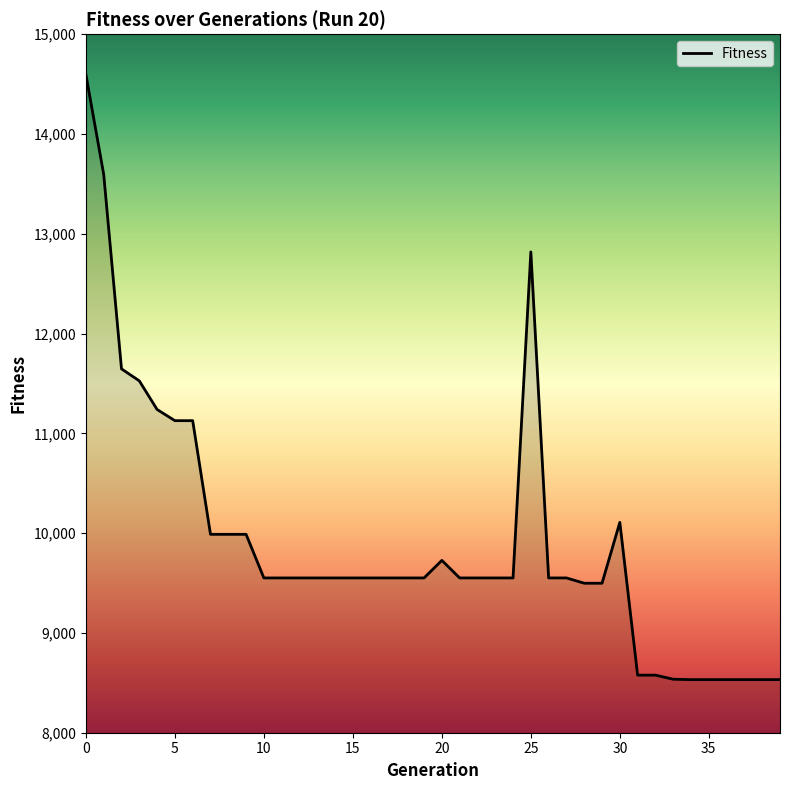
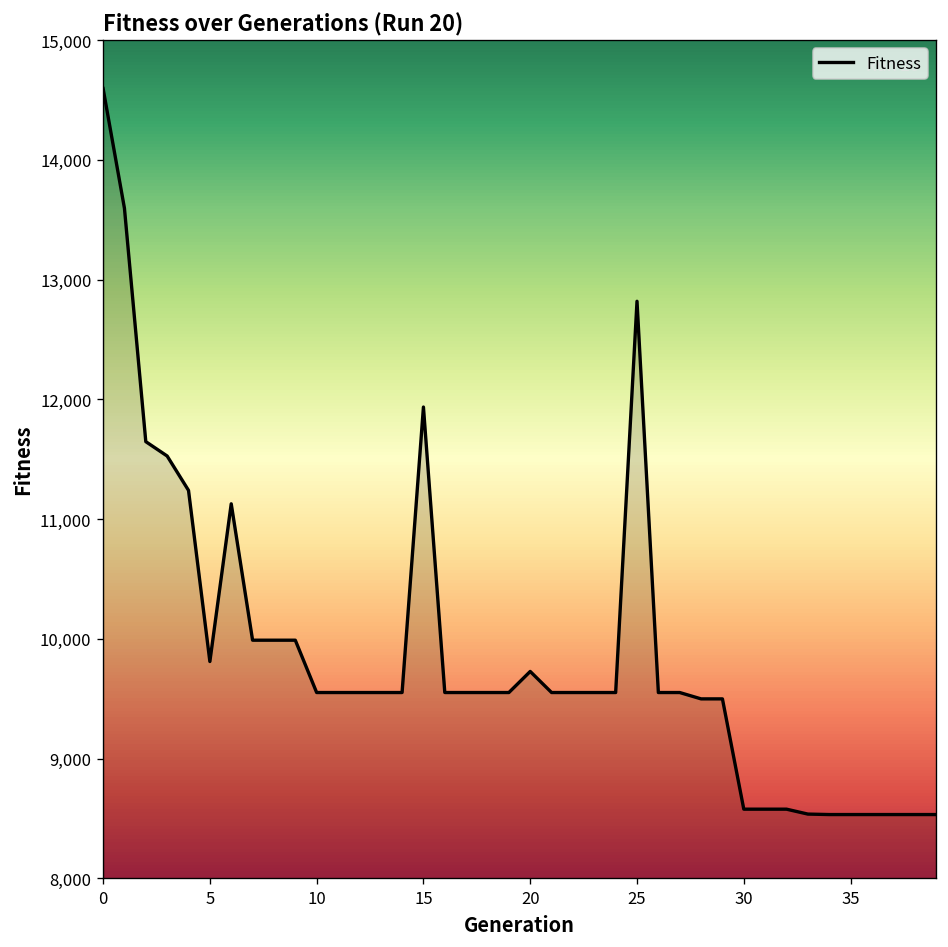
  {
    "0": "14,600",
-   "5": "11,100",
+   "5": "9,800",
    "10": "9,600",
-   "15": "9,600",
+   "15": "11,900",
    "20": "9,700",
    "25": "12,800",
-   "30": "10,100",
+   "30": "8,600",
    "35": "8,500"
  }
